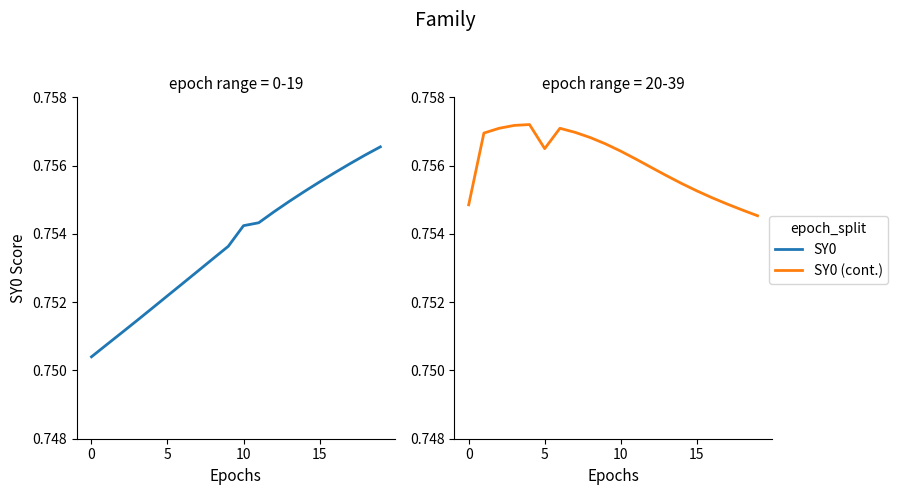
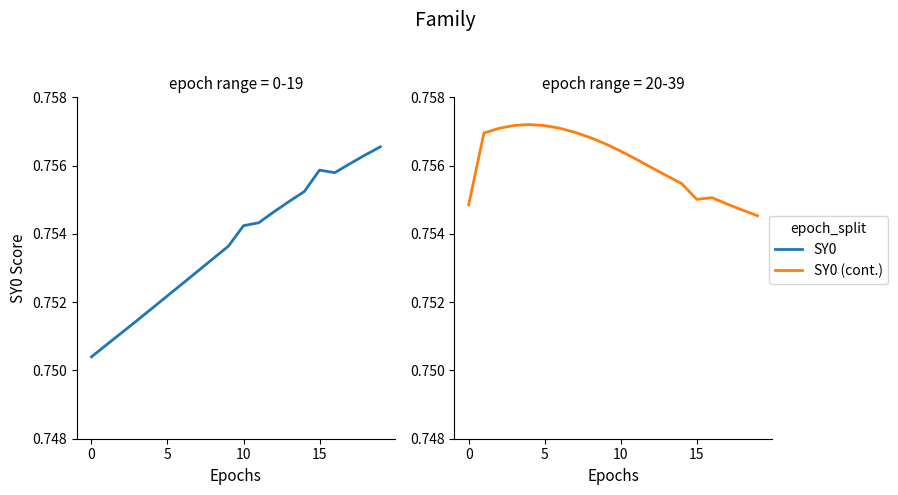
  {
    "epoch range = 0-19": {
      "0": 0.7504,
      "5": 0.7522,
      "10": 0.7542,
-     "15": 0.7555
+     "15": 0.7559
    },
    "epoch range = 20-39": {
      "0": 0.7549,
-     "5": 0.7565,
+     "5": 0.7572,
      "10": 0.7564,
-     "15": 0.7553
+     "15": 0.7550
    }
  }
